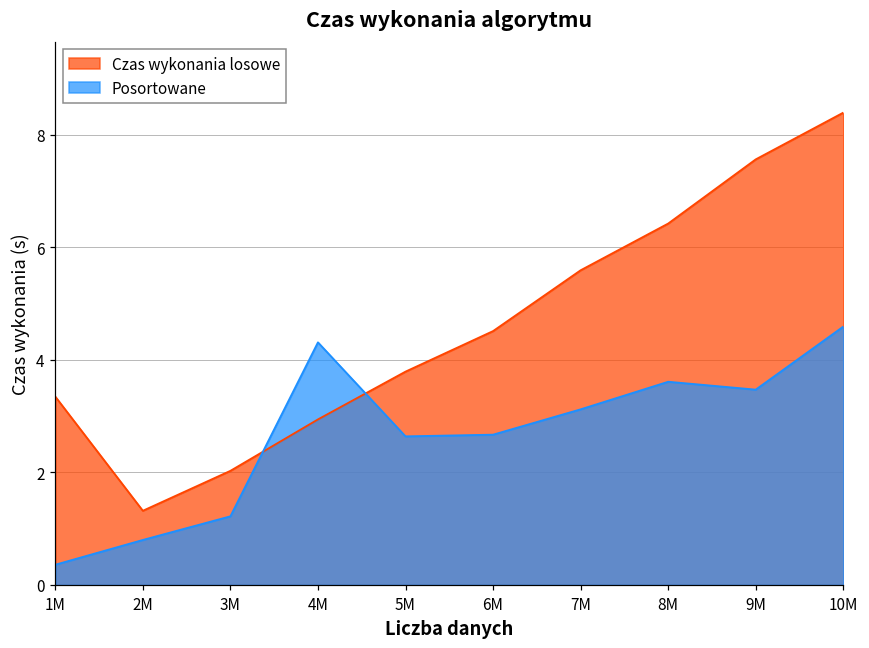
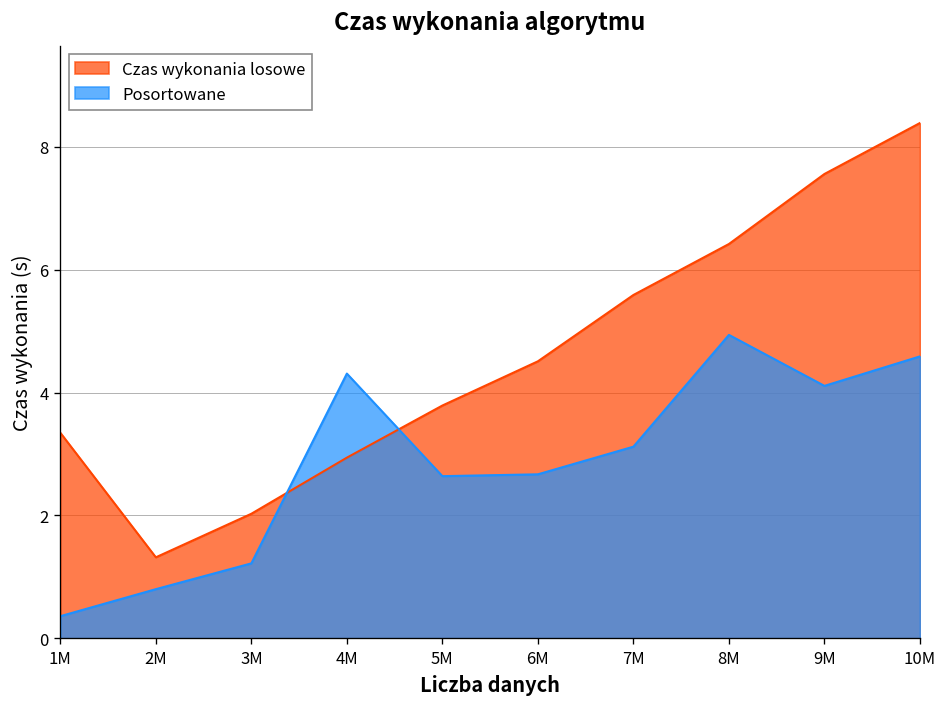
  {
    "Czas wykonania losowe": {
      "1M": 3.3,
      "2M": 1.3,
      "3M": 2.0,
      "4M": 2.9,
      "5M": 3.8,
      "6M": 4.5,
      "7M": 5.6,
      "8M": 6.4,
      "9M": 7.6,
      "10M": 8.4
    },
    "Posortowane": {
      "1M": 0.4,
      "2M": 0.8,
      "3M": 1.2,
      "4M": 4.3,
      "5M": 2.6,
      "6M": 2.7,
      "7M": 3.1,
-     "8M": 3.6,
-     "9M": 3.5,
+     "8M": 4.9,
+     "9M": 4.1,
      "10M": 4.6
    }
  }
